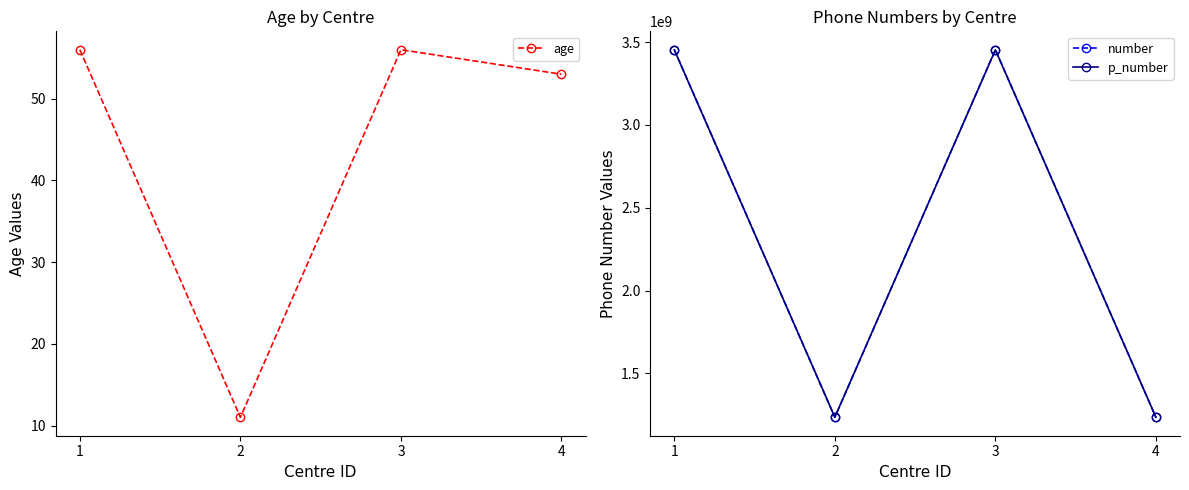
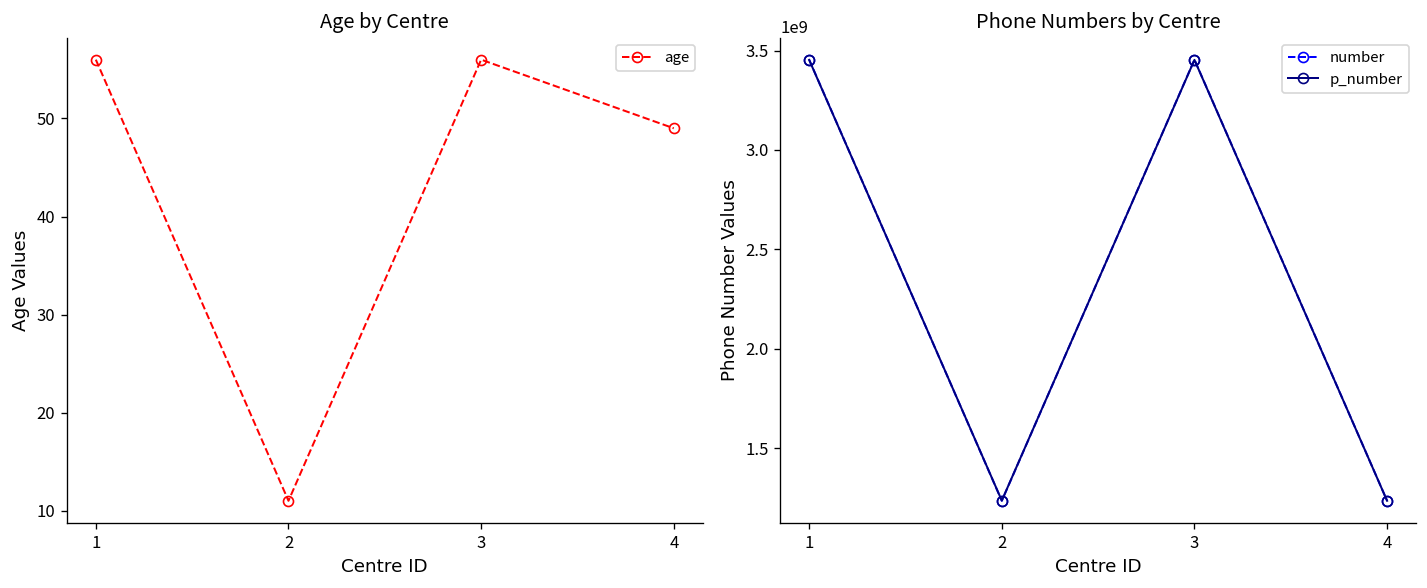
  {
    "Age by Centre": {
      "1": 56,
      "2": 11,
      "3": 56,
-     "4": 53
+     "4": 49
    },
    "Phone Numbers by Centre": {
      "1": 3450000000,
      "3": 3450000000,
      "4": 1230000000
    }
  }
